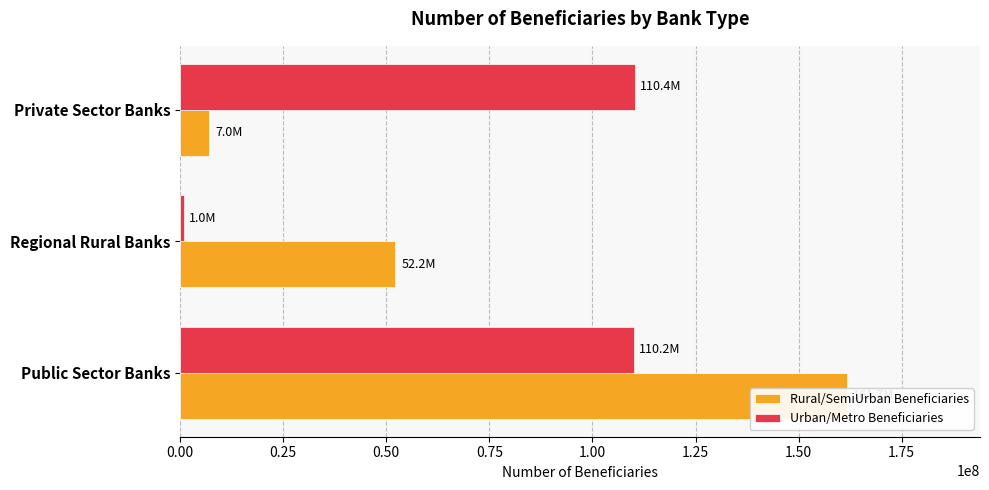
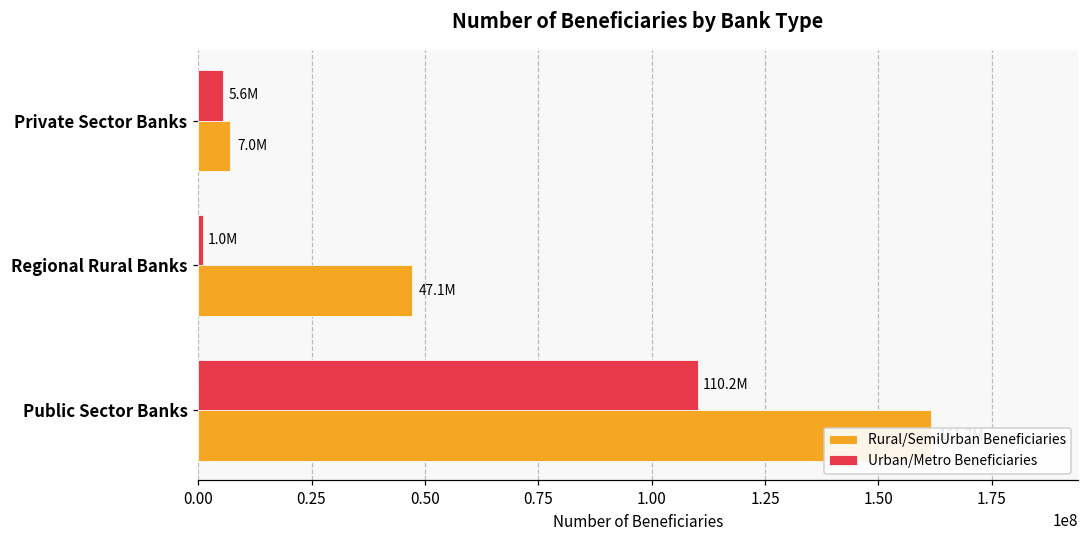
  {
    "Rural/SemiUrban Beneficiaries": {
      "Private Sector Banks": "7.0M",
-     "Regional Rural Banks": "52.2M"
+     "Regional Rural Banks": "47.1M"
    },
    "Urban/Metro Beneficiaries": {
-     "Private Sector Banks": "110.4M",
+     "Private Sector Banks": "5.6M",
      "Regional Rural Banks": "1.0M",
      "Public Sector Banks": "110.2M"
    }
  }
